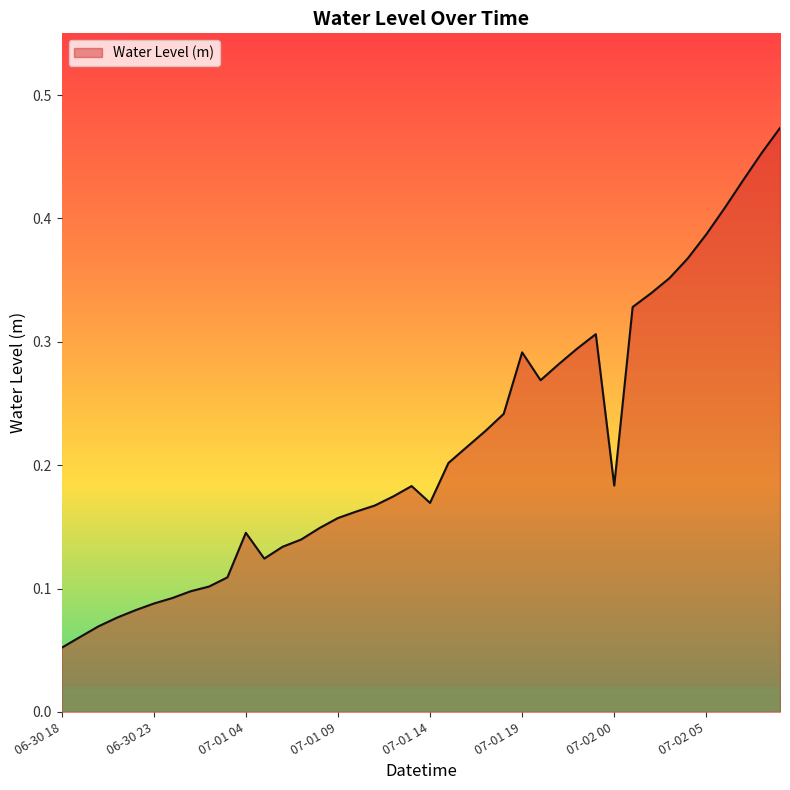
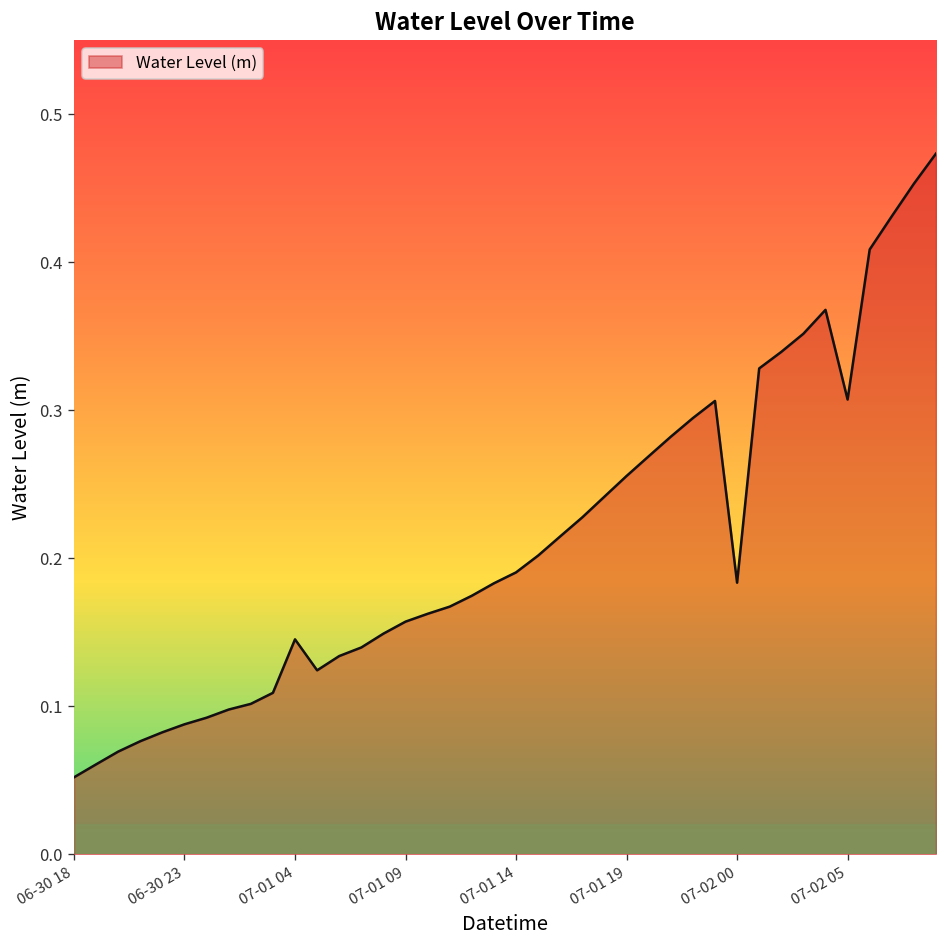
  {
    "06-30 18": 0.052,
    "06-30 23": 0.088,
    "07-01 04": 0.145,
    "07-01 09": 0.157,
-   "07-01 14": 0.169,
-   "07-01 19": 0.291,
+   "07-01 14": 0.190,
+   "07-01 19": 0.256,
    "07-02 00": 0.183,
-   "07-02 05": 0.387
+   "07-02 05": 0.307
  }
